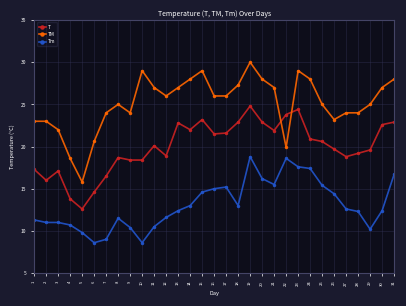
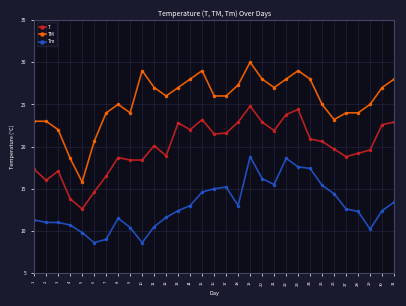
  {
    "T": {
      "1": 17,
      "2": 16,
      "3": 17,
      "4": 14,
      "5": 13,
      "6": 15,
      "7": 17,
      "8": 19,
      "9": 18,
      "10": 18,
      "11": 20,
      "12": 19,
      "13": 23,
      "14": 22,
      "15": 23,
      "16": 22,
      "17": 22,
      "18": 23,
      "19": 25,
      "20": 23,
      "21": 22,
      "22": 24,
      "23": 24,
      "24": 21,
      "25": 21,
      "26": 20,
      "27": 19,
      "28": 19,
      "29": 20,
      "30": 23,
      "31": 23
    },
    "TM": {
      "1": 23,
      "2": 23,
      "3": 22,
      "4": 19,
      "5": 16,
      "6": 21,
      "7": 24,
      "8": 25,
      "9": 24,
      "10": 29,
      "11": 27,
      "12": 26,
      "13": 27,
      "14": 28,
      "15": 29,
      "16": 26,
      "17": 26,
      "18": 27,
      "19": 30,
      "20": 28,
      "21": 27,
-     "22": 20,
+     "22": 28,
      "23": 29,
      "24": 28,
      "25": 25,
      "26": 23,
      "27": 24,
      "28": 24,
      "29": 25,
      "30": 27,
      "31": 28
    },
    "Tm": {
      "1": 11,
      "2": 11,
      "3": 11,
      "4": 11,
      "5": 10,
      "6": 9,
      "7": 9,
      "8": 12,
      "9": 10,
      "10": 9,
      "11": 11,
      "12": 12,
      "13": 12,
      "14": 13,
      "15": 15,
      "16": 15,
      "17": 15,
      "18": 13,
      "19": 19,
      "20": 16,
      "21": 16,
      "22": 19,
      "23": 18,
      "24": 17,
      "25": 15,
      "26": 14,
      "27": 13,
      "28": 12,
      "29": 10,
      "30": 12,
-     "31": 17
+     "31": 13
    }
  }
